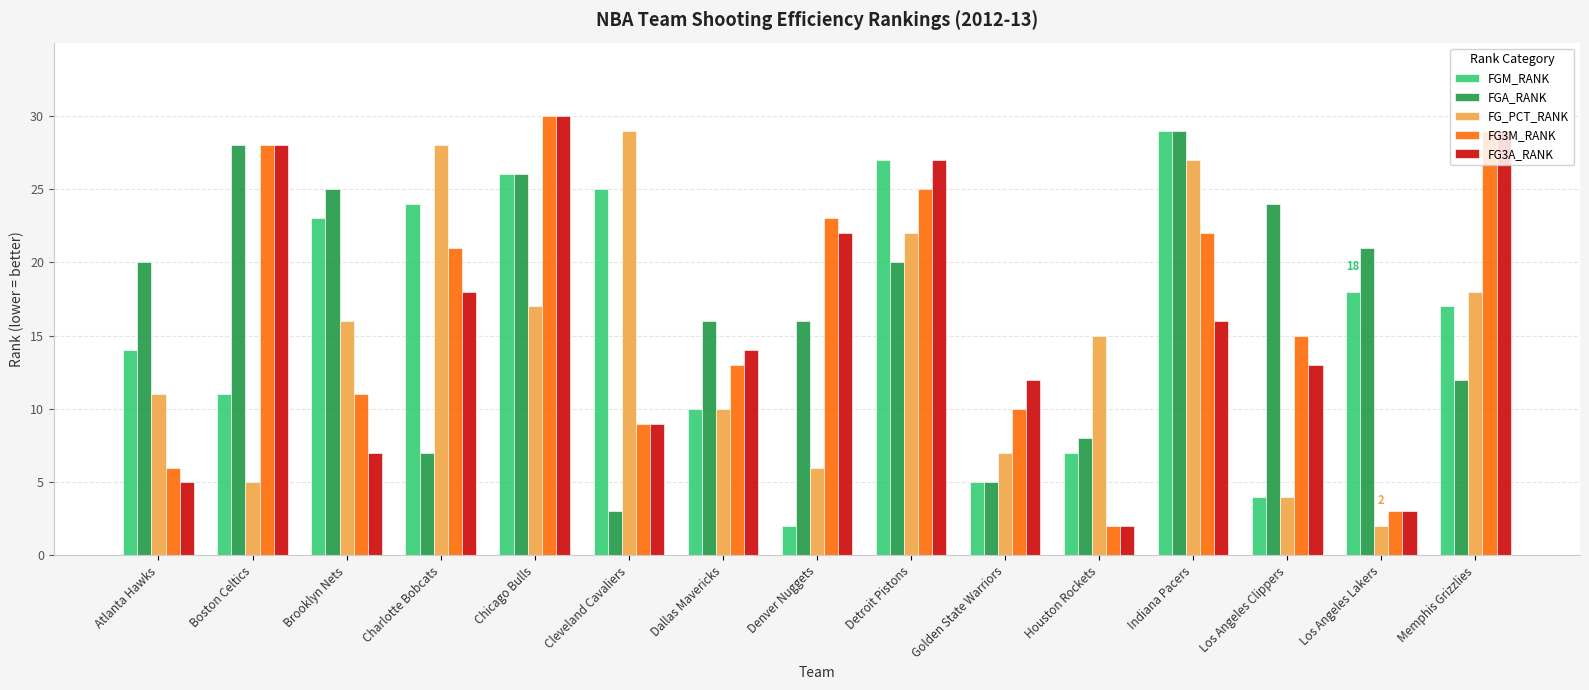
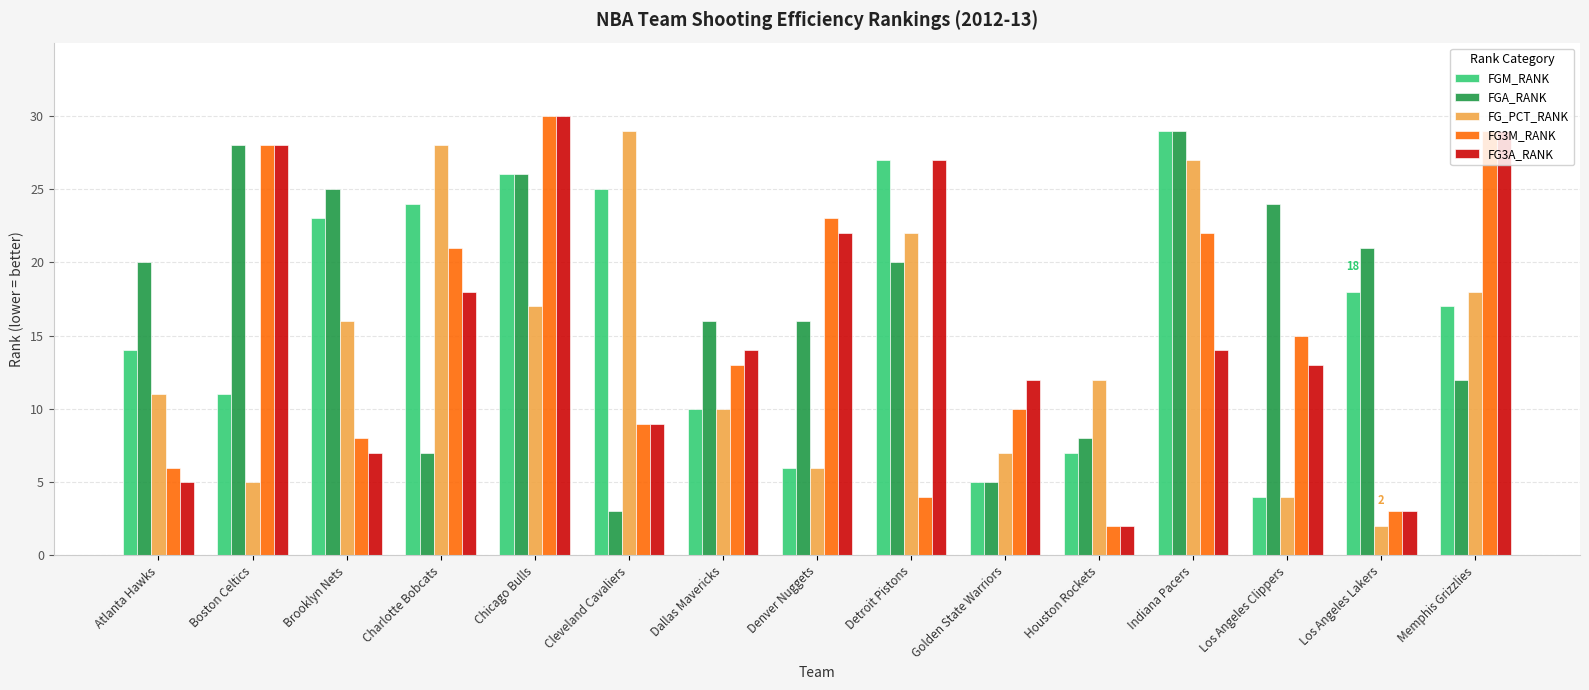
  {
    "FGM_RANK": {
      "Atlanta Hawks": 14,
      "Boston Celtics": 11,
      "Brooklyn Nets": 23,
      "Charlotte Bobcats": 24,
      "Chicago Bulls": 26,
      "Cleveland Cavaliers": 25,
      "Dallas Mavericks": 10,
-     "Denver Nuggets": 2,
+     "Denver Nuggets": 6,
      "Detroit Pistons": 27,
      "Golden State Warriors": 5,
      "Houston Rockets": 7,
      "Indiana Pacers": 29,
      "Los Angeles Clippers": 4,
      "Memphis Grizzlies": 17
    },
    "FGA_RANK": {
      "Atlanta Hawks": 20,
      "Boston Celtics": 28,
      "Brooklyn Nets": 25,
      "Charlotte Bobcats": 7,
      "Chicago Bulls": 26,
      "Cleveland Cavaliers": 3,
      "Dallas Mavericks": 16,
      "Denver Nuggets": 16,
      "Detroit Pistons": 20,
      "Golden State Warriors": 5,
      "Houston Rockets": 8,
      "Indiana Pacers": 29,
      "Los Angeles Clippers": 24,
      "Memphis Grizzlies": 12
    },
    "FG_PCT_RANK": {
      "Atlanta Hawks": 11,
      "Boston Celtics": 5,
      "Brooklyn Nets": 16,
      "Charlotte Bobcats": 28,
      "Chicago Bulls": 17,
      "Cleveland Cavaliers": 29,
      "Dallas Mavericks": 10,
      "Denver Nuggets": 6,
      "Detroit Pistons": 22,
      "Golden State Warriors": 7,
-     "Houston Rockets": 15,
+     "Houston Rockets": 12,
      "Indiana Pacers": 27,
      "Los Angeles Clippers": 4,
      "Memphis Grizzlies": 18
    },
    "FG3M_RANK": {
      "Atlanta Hawks": 6,
      "Boston Celtics": 28,
-     "Brooklyn Nets": 11,
+     "Brooklyn Nets": 8,
      "Charlotte Bobcats": 21,
      "Chicago Bulls": 30,
      "Cleveland Cavaliers": 9,
      "Dallas Mavericks": 13,
      "Denver Nuggets": 23,
-     "Detroit Pistons": 25,
+     "Detroit Pistons": 4,
      "Golden State Warriors": 10,
      "Houston Rockets": 2,
      "Indiana Pacers": 22,
      "Los Angeles Clippers": 15
    },
    "FG3A_RANK": {
      "Atlanta Hawks": 5,
      "Boston Celtics": 28,
      "Brooklyn Nets": 7,
      "Charlotte Bobcats": 18,
      "Chicago Bulls": 30,
      "Cleveland Cavaliers": 9,
      "Dallas Mavericks": 14,
      "Denver Nuggets": 22,
      "Detroit Pistons": 27,
      "Golden State Warriors": 12,
      "Houston Rockets": 2,
-     "Indiana Pacers": 16,
+     "Indiana Pacers": 14,
      "Los Angeles Clippers": 13,
      "Los Angeles Lakers": 3
    }
  }
